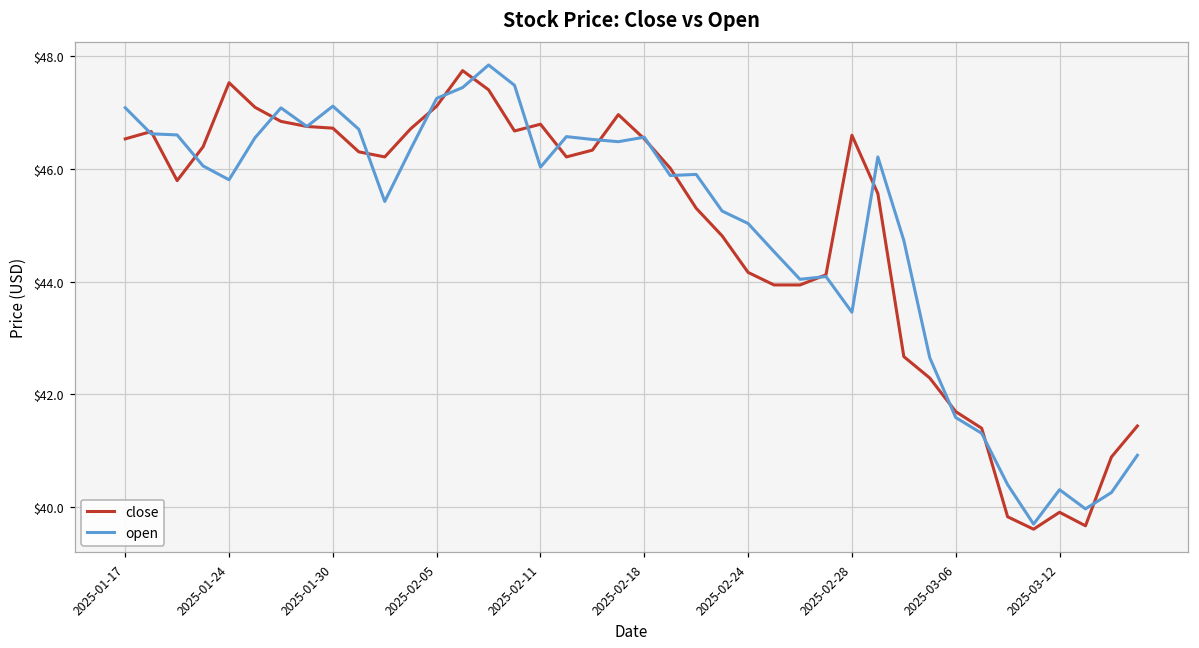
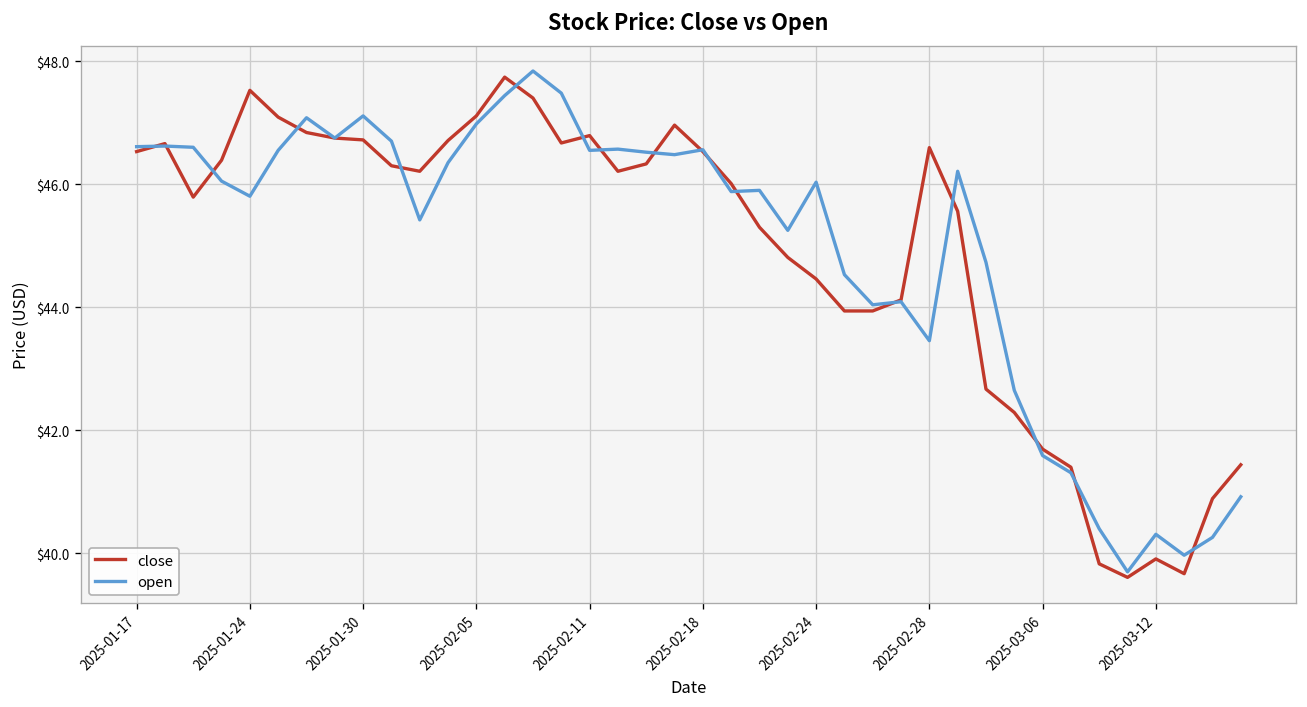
  {
    "close": {
      "2025-01-17": "$46.5",
      "2025-01-24": "$47.5",
      "2025-01-30": "$46.7",
      "2025-02-05": "$47.1",
      "2025-02-11": "$46.8",
-     "2025-02-24": "$44.2",
+     "2025-02-24": "$44.5",
      "2025-02-28": "$46.6",
      "2025-03-06": "$41.7",
      "2025-03-12": "$39.9"
    },
    "open": {
-     "2025-01-17": "$47.1",
+     "2025-01-17": "$46.6",
      "2025-01-24": "$45.8",
      "2025-01-30": "$47.1",
-     "2025-02-05": "$47.2",
-     "2025-02-11": "$46.0",
-     "2025-02-24": "$45.0",
+     "2025-02-05": "$47.0",
+     "2025-02-11": "$46.5",
+     "2025-02-24": "$46.0",
      "2025-02-28": "$43.5",
      "2025-03-06": "$41.6",
      "2025-03-12": "$40.3"
    }
  }
